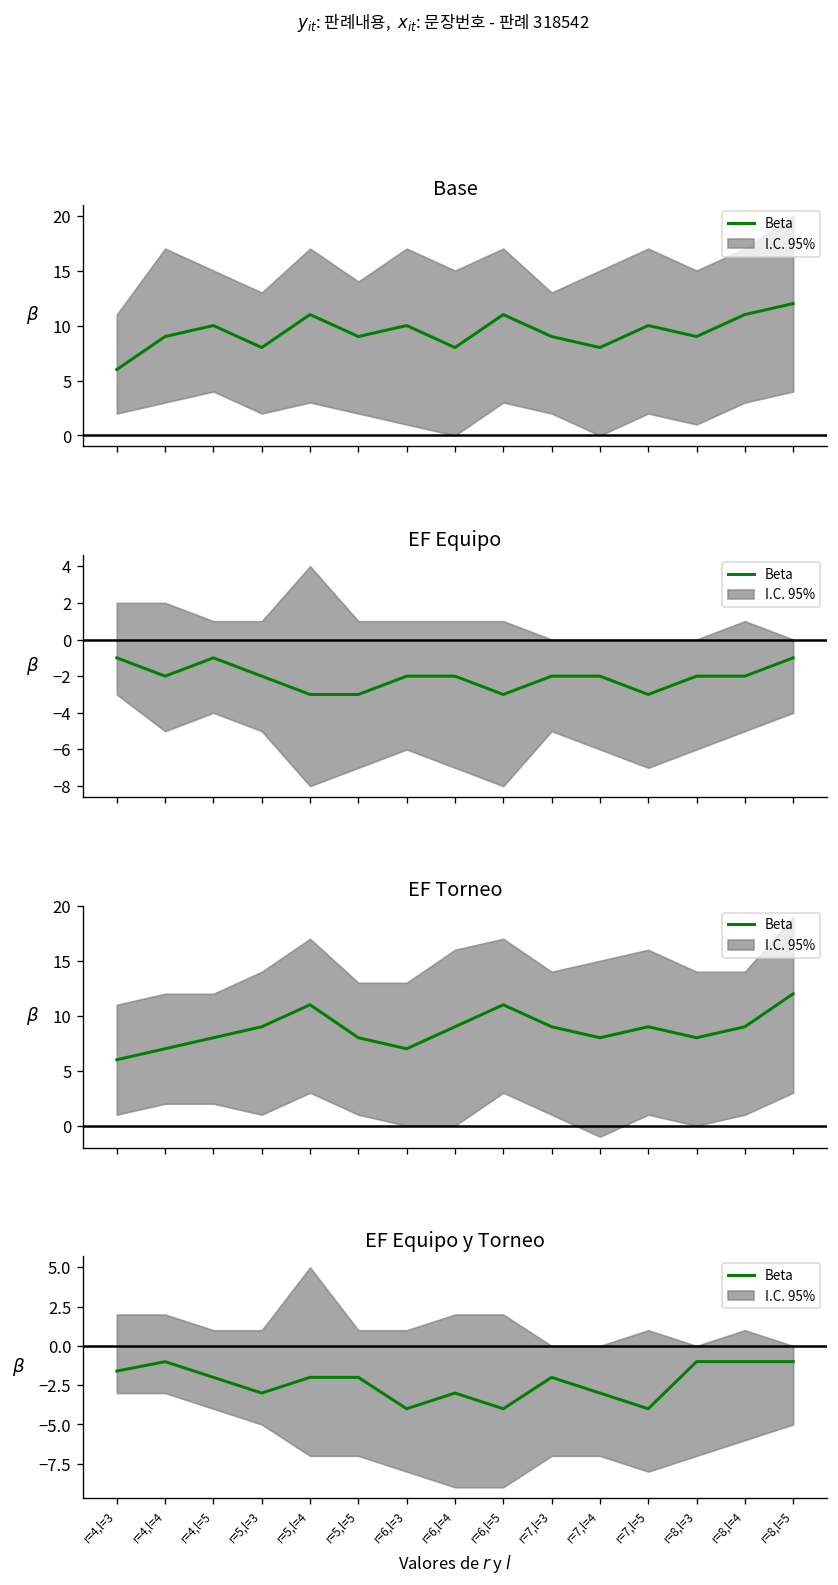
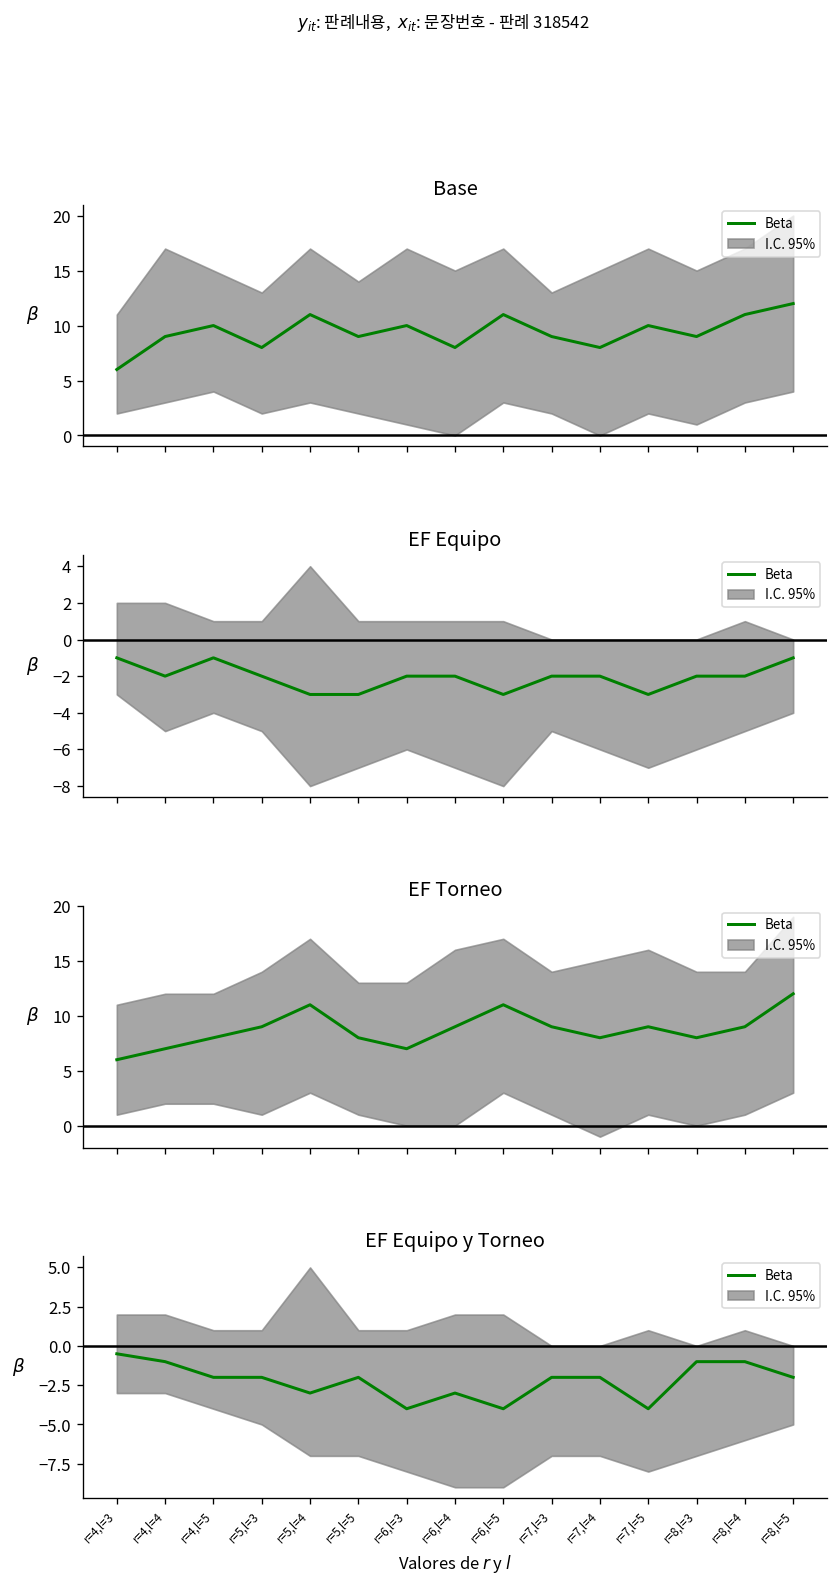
  {
    "EF Equipo y Torneo": {
      "Beta": {
-       "r=4,l=3": -1.6,
+       "r=4,l=3": -0.5,
        "r=4,l=4": -1.0,
        "r=4,l=5": -2.0,
-       "r=5,l=3": -3,
-       "r=5,l=4": -2,
+       "r=5,l=3": -2,
+       "r=5,l=4": -3,
        "r=5,l=5": -2.0,
        "r=6,l=3": -4.0,
        "r=6,l=4": -3.0,
        "r=6,l=5": -4.0,
        "r=7,l=3": -2.0,
-       "r=7,l=4": -3,
+       "r=7,l=4": -2,
        "r=7,l=5": -4.0,
        "r=8,l=3": -1.0,
        "r=8,l=4": -1.0,
-       "r=8,l=5": -1
+       "r=8,l=5": -2
      }
    }
  }
